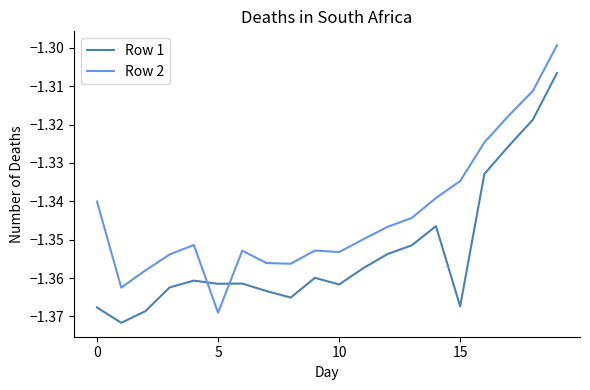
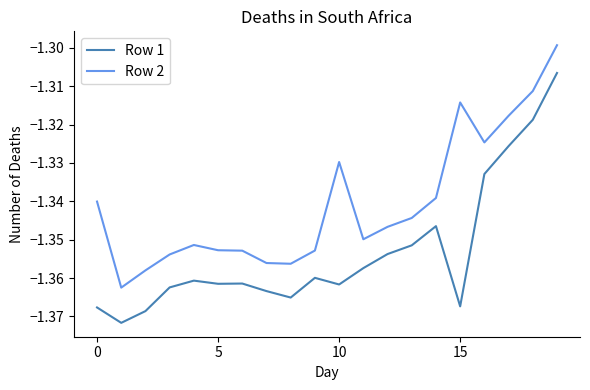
  {
    "Row 1": {
      "0": -1.368,
      "5": -1.361,
      "10": -1.362,
      "15": -1.367
    },
    "Row 2": {
      "0": -1.340,
-     "5": -1.369,
-     "10": -1.353,
-     "15": -1.335
+     "5": -1.353,
+     "10": -1.330,
+     "15": -1.314
    }
  }
